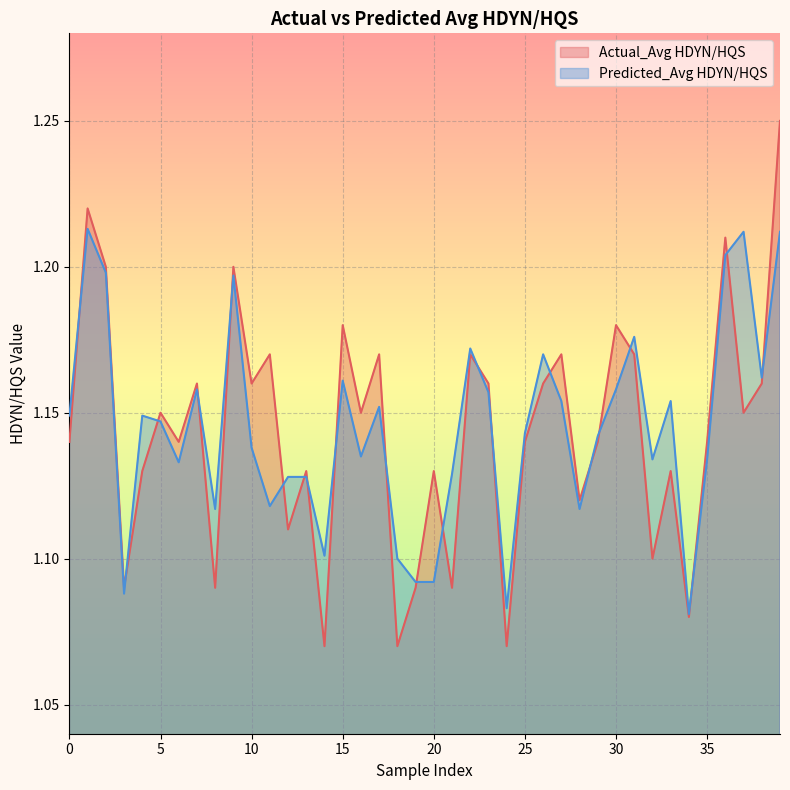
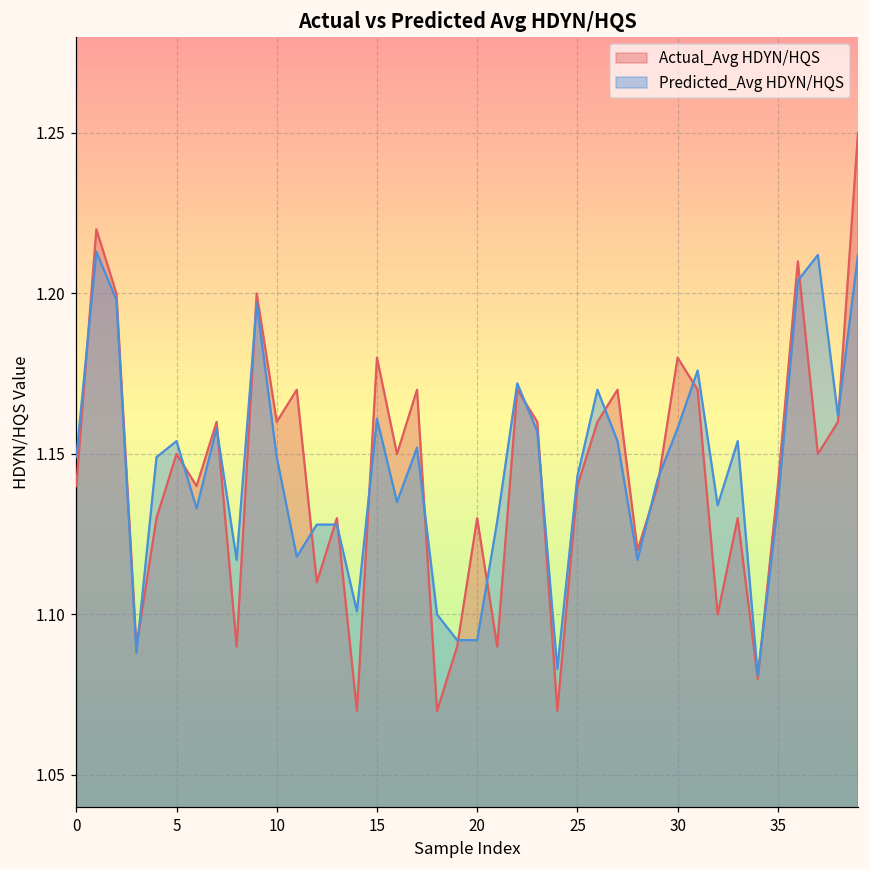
  {
    "Actual_Avg HDYN/HQS": {
      "0": 1.140,
      "5": 1.150,
      "10": 1.160,
      "15": 1.180,
      "20": 1.130,
      "25": 1.140,
      "30": 1.180,
      "35": 1.140
    },
    "Predicted_Avg HDYN/HQS": {
      "0": 1.149,
-     "5": 1.147,
-     "10": 1.138,
+     "5": 1.154,
+     "10": 1.149,
      "15": 1.161,
      "20": 1.092,
      "25": 1.143,
      "30": 1.158,
      "35": 1.134
    }
  }
